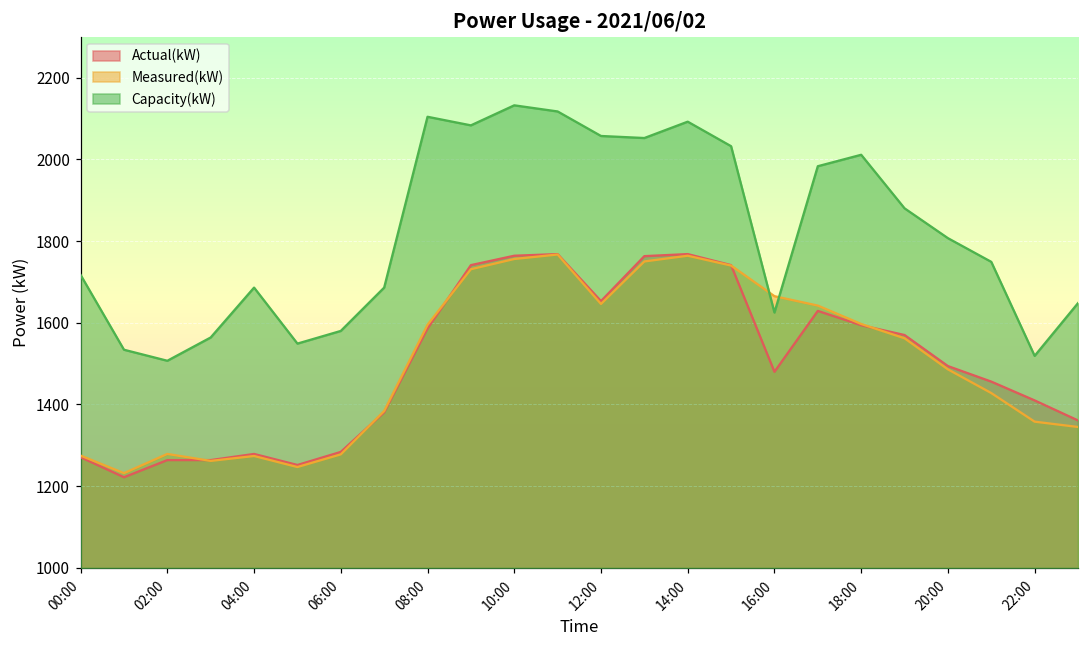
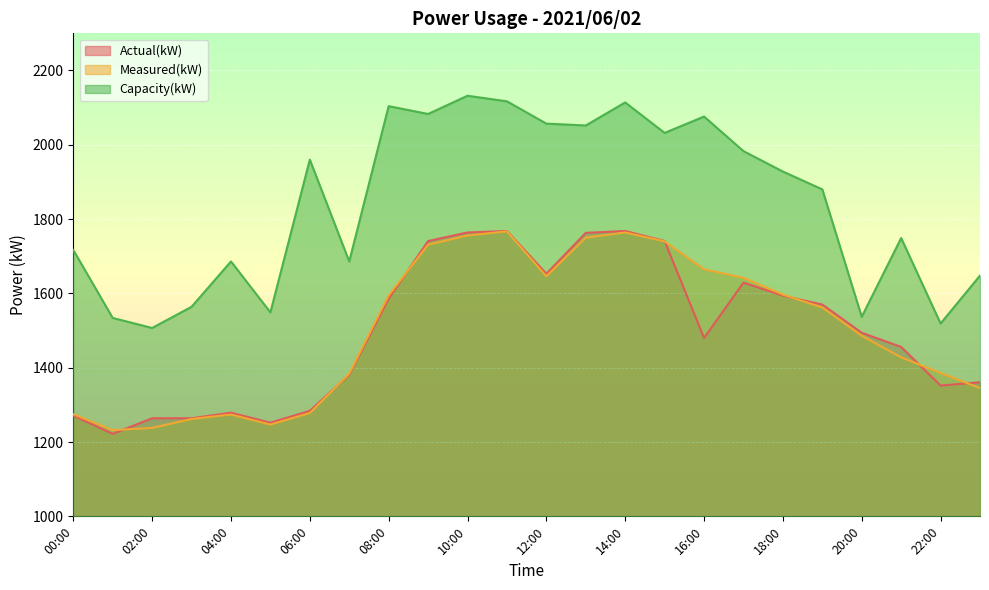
  {
    "Actual(kW)": {
      "02:00": 1260,
      "08:00": 1590,
      "10:00": 1760,
      "12:00": 1650,
      "16:00": 1480,
      "20:00": 1490,
-     "22:00": 1410
+     "22:00": 1350
    },
    "Measured(kW)": {
-     "02:00": 1280,
+     "02:00": 1240,
      "08:00": 1600,
      "10:00": 1760,
      "12:00": 1650,
      "16:00": 1670,
      "20:00": 1490,
-     "22:00": 1360
+     "22:00": 1390
    },
    "Capacity(kW)": {
      "00:00": 1720,
      "02:00": 1510,
      "04:00": 1690,
-     "06:00": 1580,
+     "06:00": 1960,
      "08:00": 2100,
      "10:00": 2130,
      "12:00": 2060,
-     "14:00": 2090,
-     "16:00": 1630,
-     "18:00": 2010,
-     "20:00": 1810,
+     "14:00": 2110,
+     "16:00": 2080,
+     "18:00": 1930,
+     "20:00": 1540,
      "22:00": 1520
    }
  }
